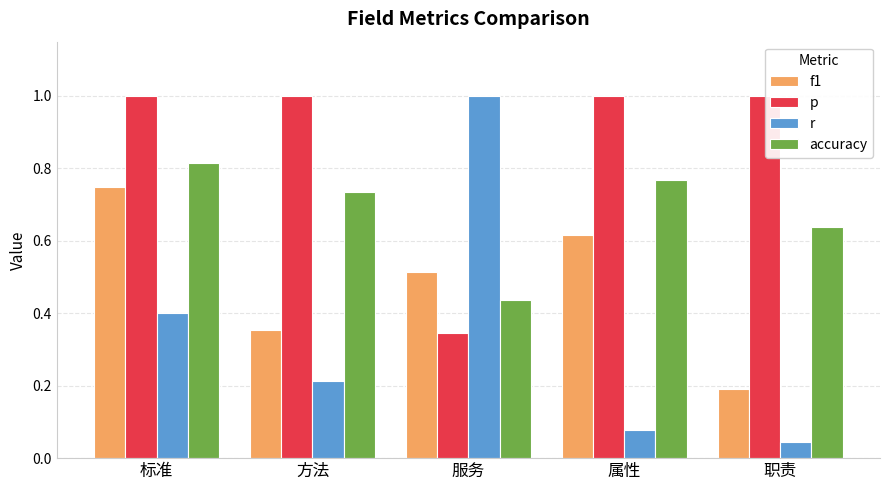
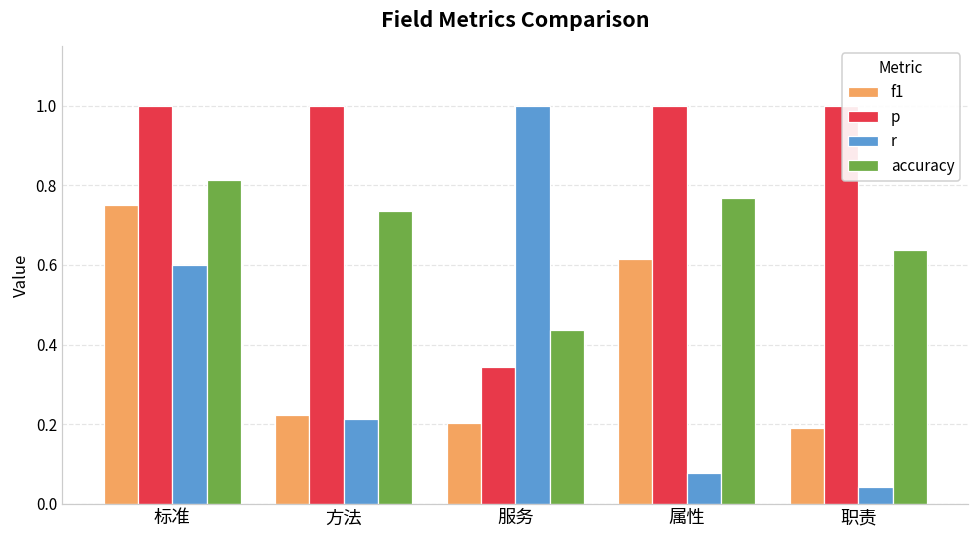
  {
    "f1": {
      "标准": 0.75,
-     "方法": 0.35,
-     "服务": 0.51,
+     "方法": 0.22,
+     "服务": 0.20,
      "属性": 0.62,
      "职责": 0.19
    },
    "p": {
      "标准": 1.00,
      "方法": 1.00,
      "服务": 0.34,
      "属性": 1.00,
      "职责": 1.00
    },
    "r": {
-     "标准": 0.4,
+     "标准": 0.6,
      "方法": 0.21,
      "服务": 1.0,
      "属性": 0.08,
      "职责": 0.04
    },
    "accuracy": {
      "标准": 0.81,
      "方法": 0.74,
      "服务": 0.44,
      "属性": 0.77,
      "职责": 0.64
    }
  }
